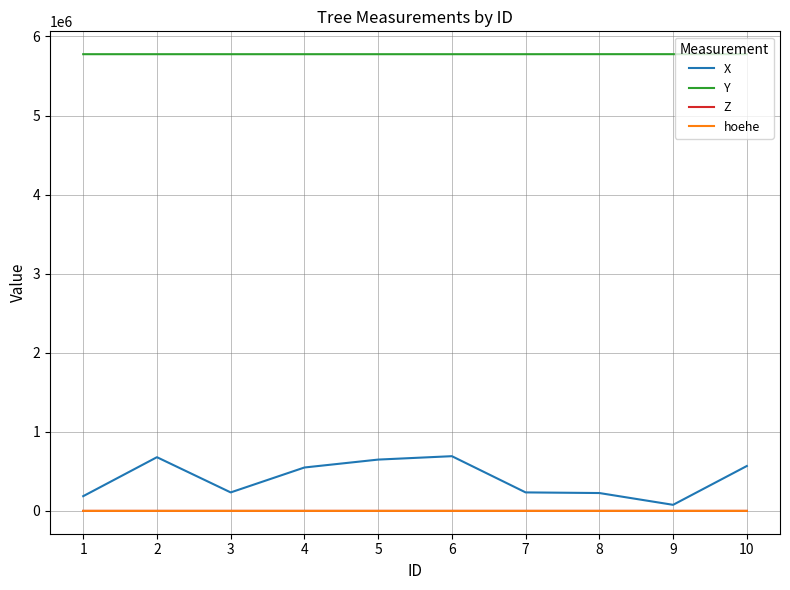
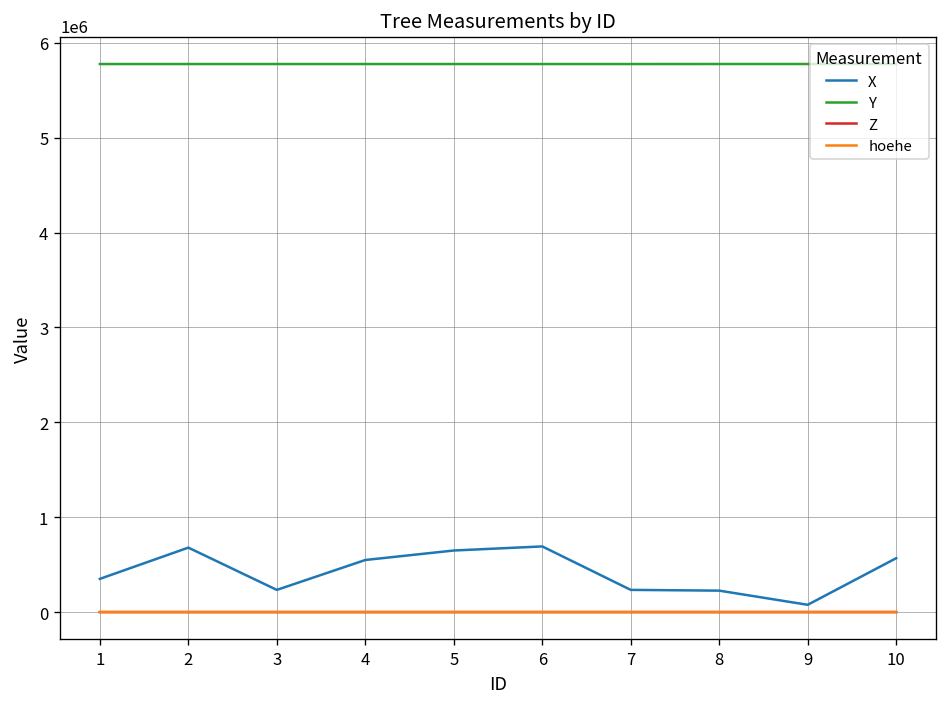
  {
    "X": {
-     "1": 200000,
+     "1": 300000,
      "2": 700000,
      "3": 200000,
      "4": 500000,
      "5": 600000,
      "6": 700000,
      "7": 200000,
      "8": 200000,
      "9": 100000,
      "10": 600000
    },
    "Y": {
      "1": 5800000,
      "2": 5800000,
      "3": 5800000,
      "4": 5800000,
      "5": 5800000,
      "6": 5800000,
      "7": 5800000,
      "8": 5800000,
      "9": 5800000
    },
    "hoehe": {
      "1": 0,
      "2": 0,
      "3": 0,
      "4": 0,
      "5": 0,
      "6": 0,
      "7": 0,
      "8": 0,
      "9": 0,
      "10": 0
    }
  }
